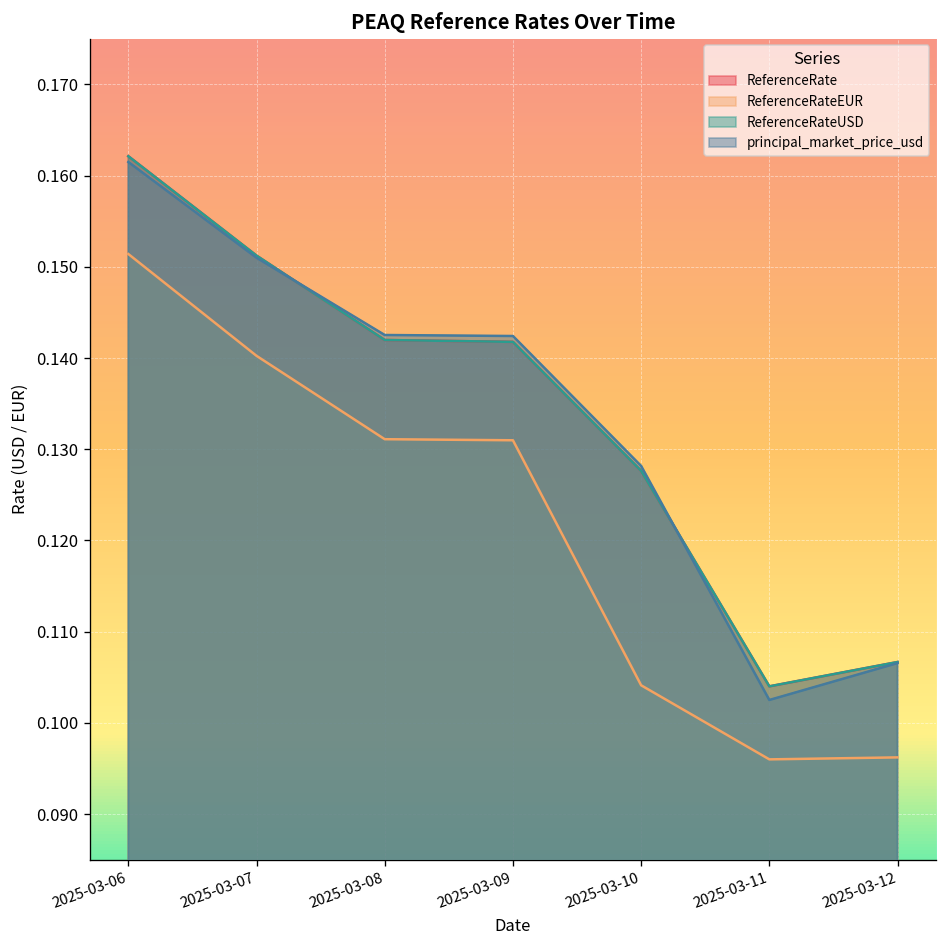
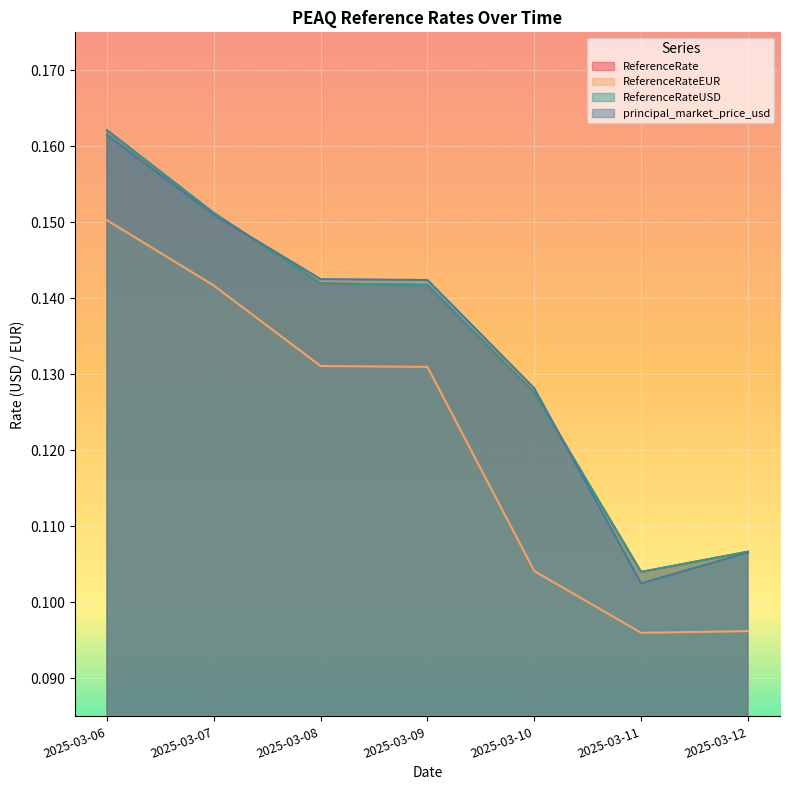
  {
    "ReferenceRateEUR": {
-     "2025-03-06": 0.151,
-     "2025-03-07": 0.140,
+     "2025-03-06": 0.150,
+     "2025-03-07": 0.142,
      "2025-03-08": 0.131,
      "2025-03-09": 0.131,
      "2025-03-10": 0.104,
      "2025-03-11": 0.096,
      "2025-03-12": 0.096
    }
  }
